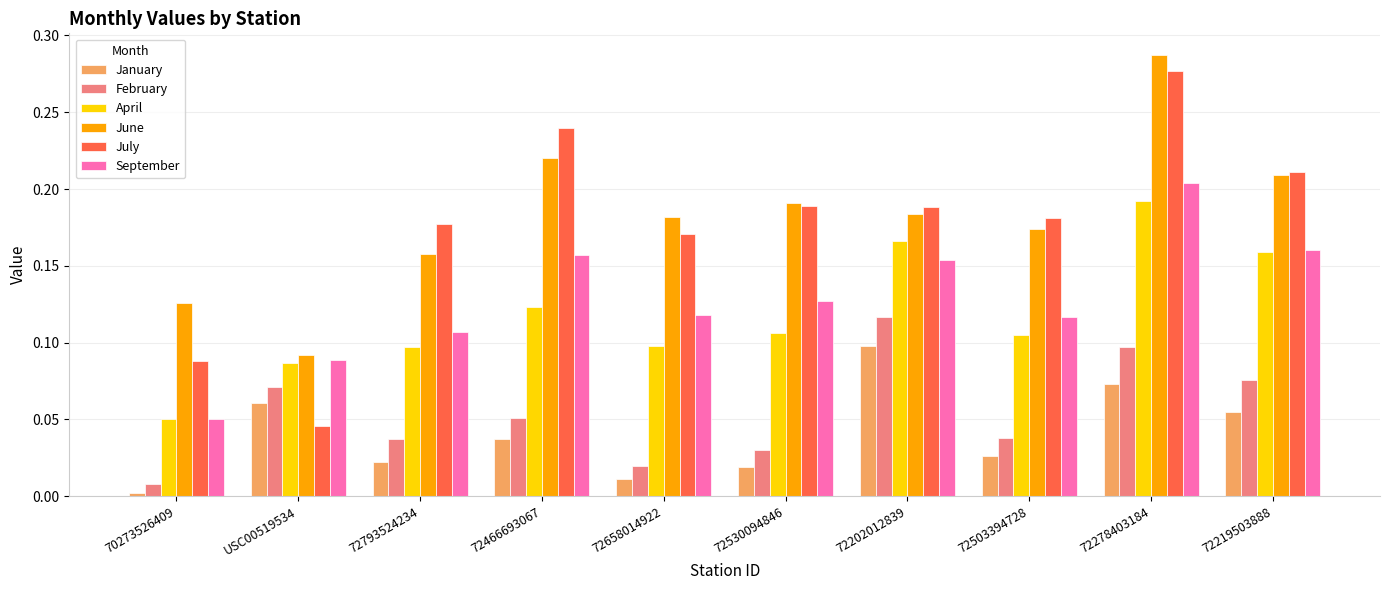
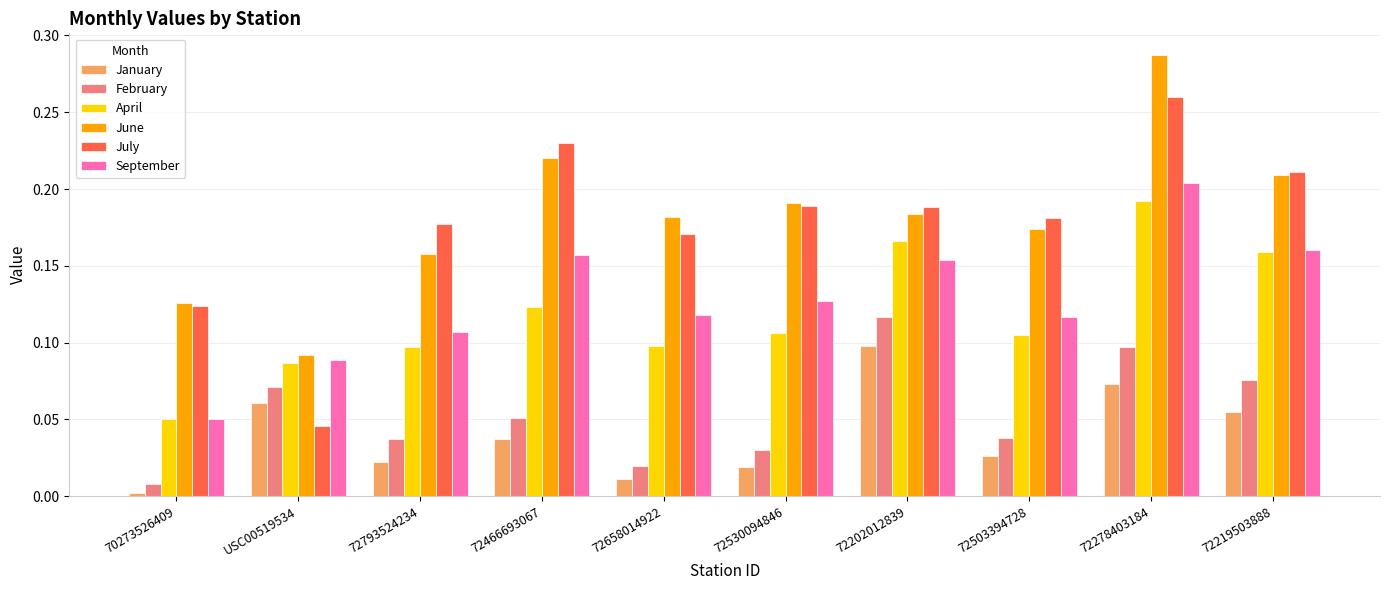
  {
    "July": {
-     "70273526409": 0.088,
+     "70273526409": 0.124,
      "USC00519534": 0.046,
      "72793524234": 0.177,
-     "72466693067": 0.24,
+     "72466693067": 0.23,
      "72658014922": 0.171,
      "72530094846": 0.189,
      "72202012839": 0.188,
      "72503394728": 0.181,
-     "72278403184": 0.277,
+     "72278403184": 0.260,
      "72219503888": 0.211
    }
  }
